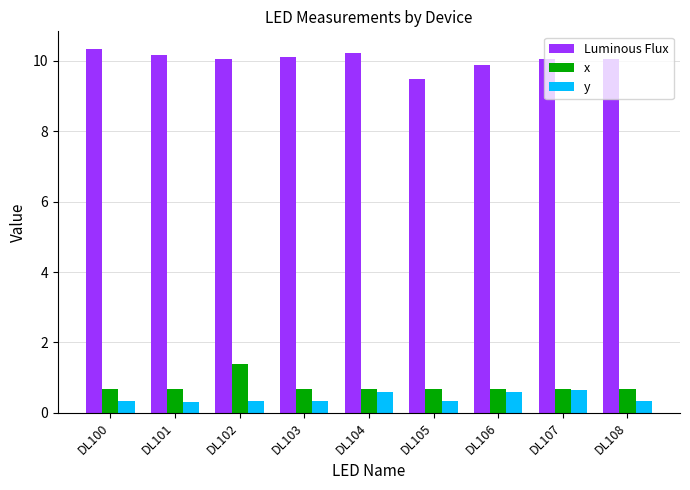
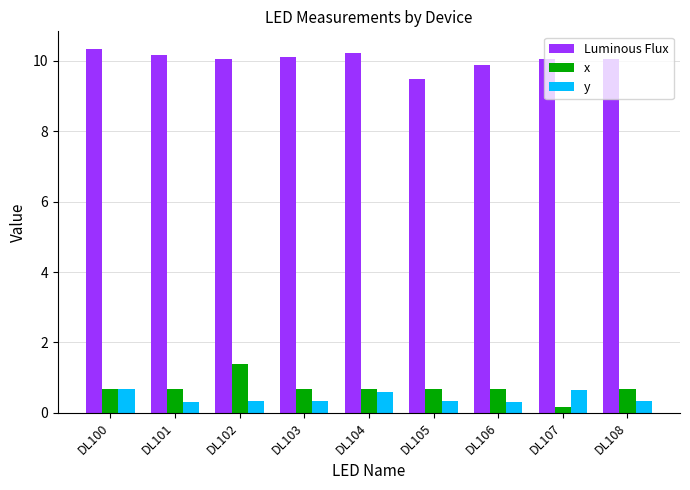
  {
    "Luminous Flux": {
      "DL100": 10.3,
      "DL101": 10.2,
      "DL102": 10.1,
      "DL103": 10.1,
      "DL104": 10.2,
      "DL105": 9.5,
      "DL106": 9.9
    },
    "x": {
      "DL100": 0.7,
      "DL101": 0.7,
      "DL102": 1.4,
      "DL103": 0.7,
      "DL104": 0.7,
      "DL105": 0.7,
      "DL106": 0.7,
-     "DL107": 0.7,
+     "DL107": 0.2,
      "DL108": 0.7
    },
    "y": {
-     "DL100": 0.3,
+     "DL100": 0.7,
      "DL101": 0.3,
      "DL102": 0.3,
      "DL103": 0.3,
      "DL104": 0.6,
      "DL105": 0.3,
-     "DL106": 0.6,
+     "DL106": 0.3,
      "DL107": 0.7,
      "DL108": 0.3
    }
  }
